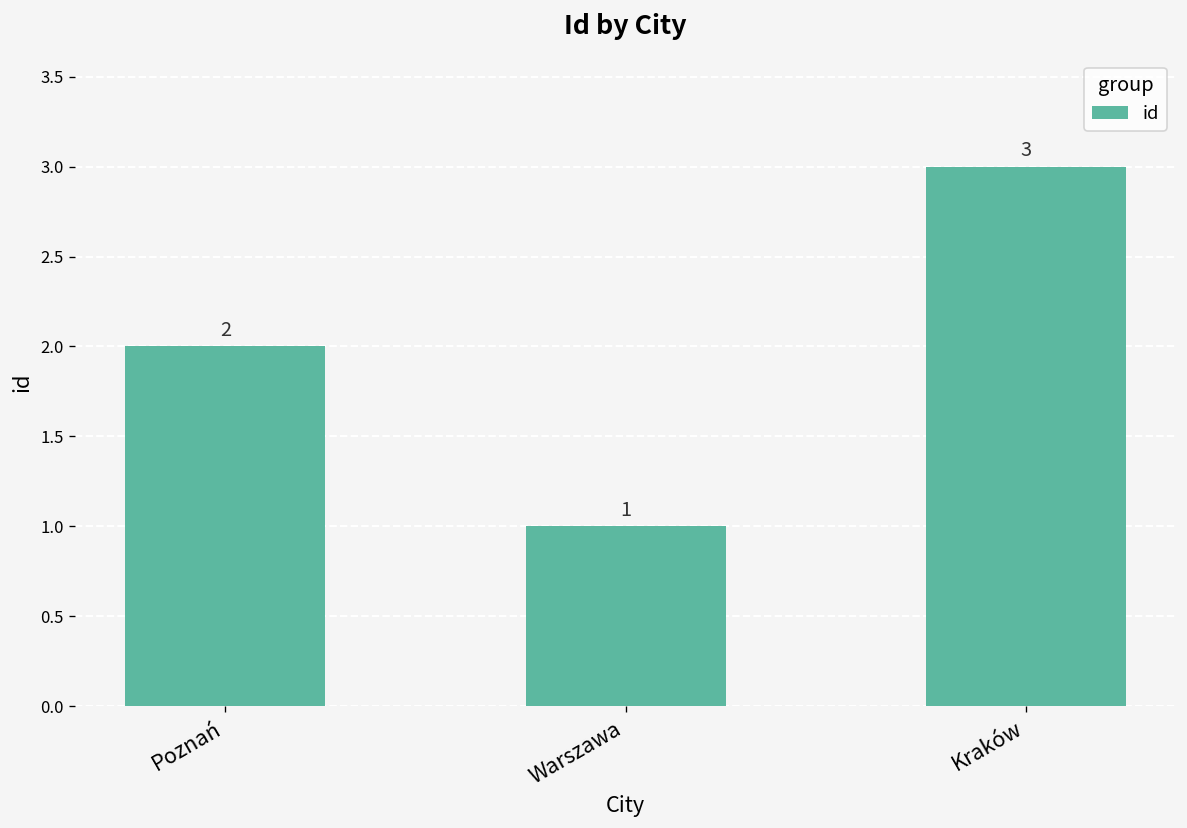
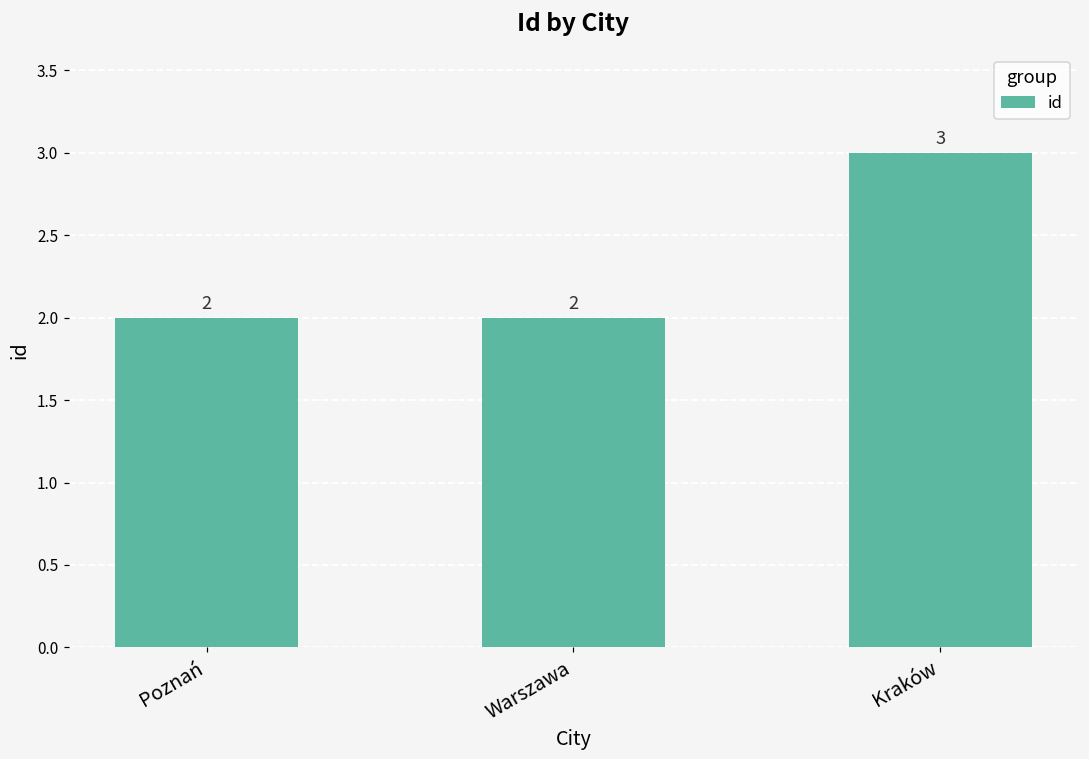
  {
    "Poznań": 2,
-   "Warszawa": 1,
+   "Warszawa": 2,
    "Kraków": 3
  }
